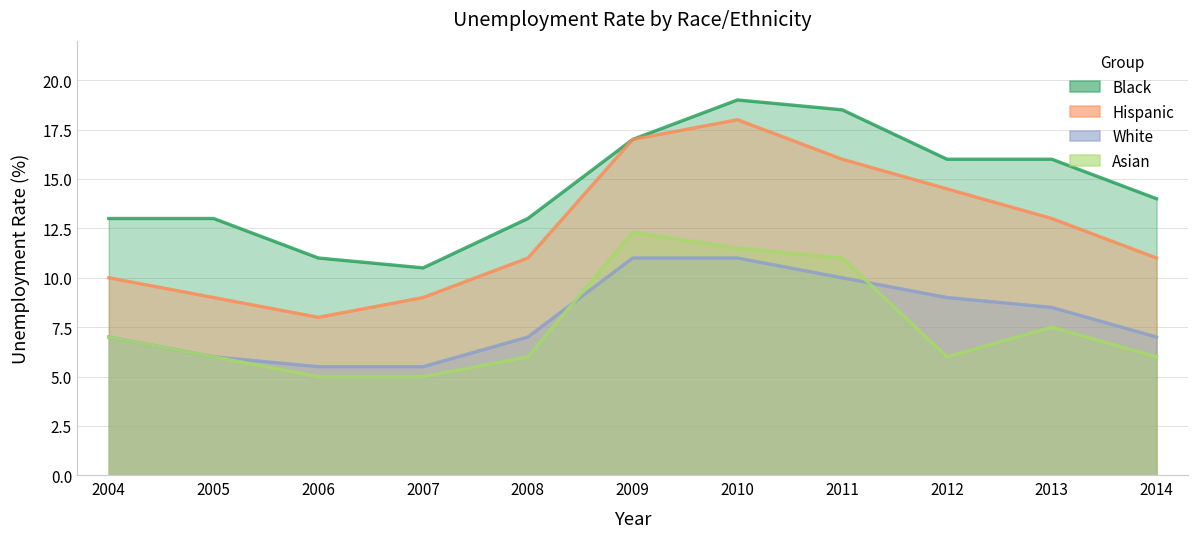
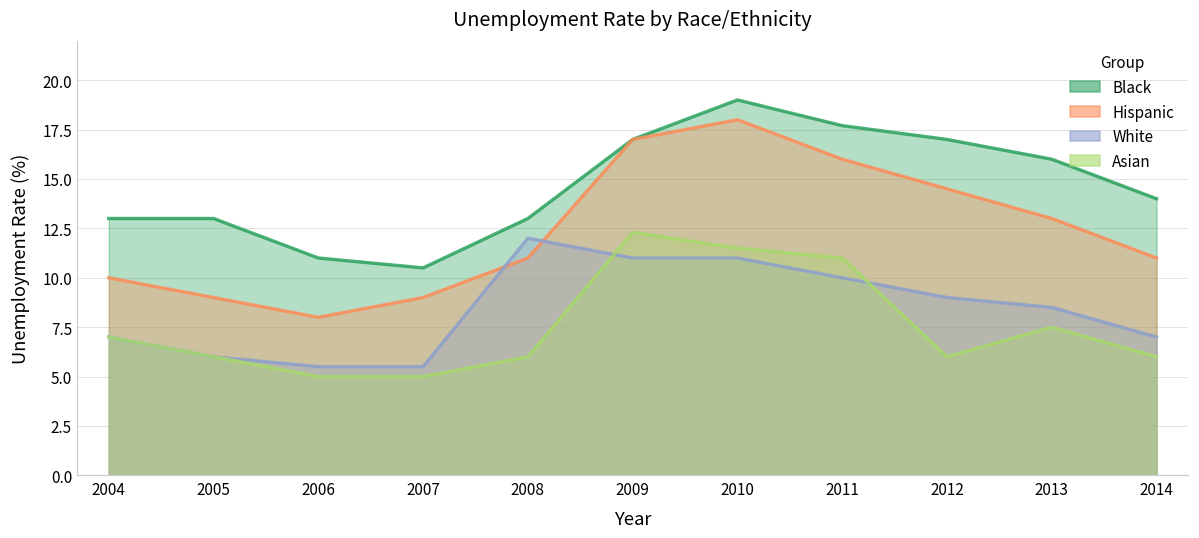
  {
    "Black": {
      "2004": 13.0,
      "2005": 13.0,
      "2006": 11.0,
      "2007": 10.5,
      "2008": 13.0,
      "2010": 19.0,
-     "2011": 18.5,
-     "2012": 16,
+     "2011": 17.7,
+     "2012": 17,
      "2013": 16.0,
      "2014": 14.0
    },
    "Hispanic": {
      "2004": 10.0,
      "2005": 9.0,
      "2006": 8.0,
      "2007": 9.0,
      "2008": 11.0,
      "2010": 18.0,
      "2011": 16.0,
      "2012": 14.5,
      "2013": 13.0,
      "2014": 11.0
    },
    "White": {
      "2006": 5.5,
      "2007": 5.5,
-     "2008": 7,
+     "2008": 12,
      "2009": 11,
      "2010": 11,
      "2011": 10,
      "2012": 9,
      "2013": 8.5,
      "2014": 7
    },
    "Asian": {
      "2006": 5.0,
      "2007": 5.0,
      "2008": 6.0,
      "2009": 12.3,
      "2010": 11.5,
      "2011": 11.0,
      "2012": 6.0,
      "2013": 7.5,
      "2014": 6.0
    }
  }
